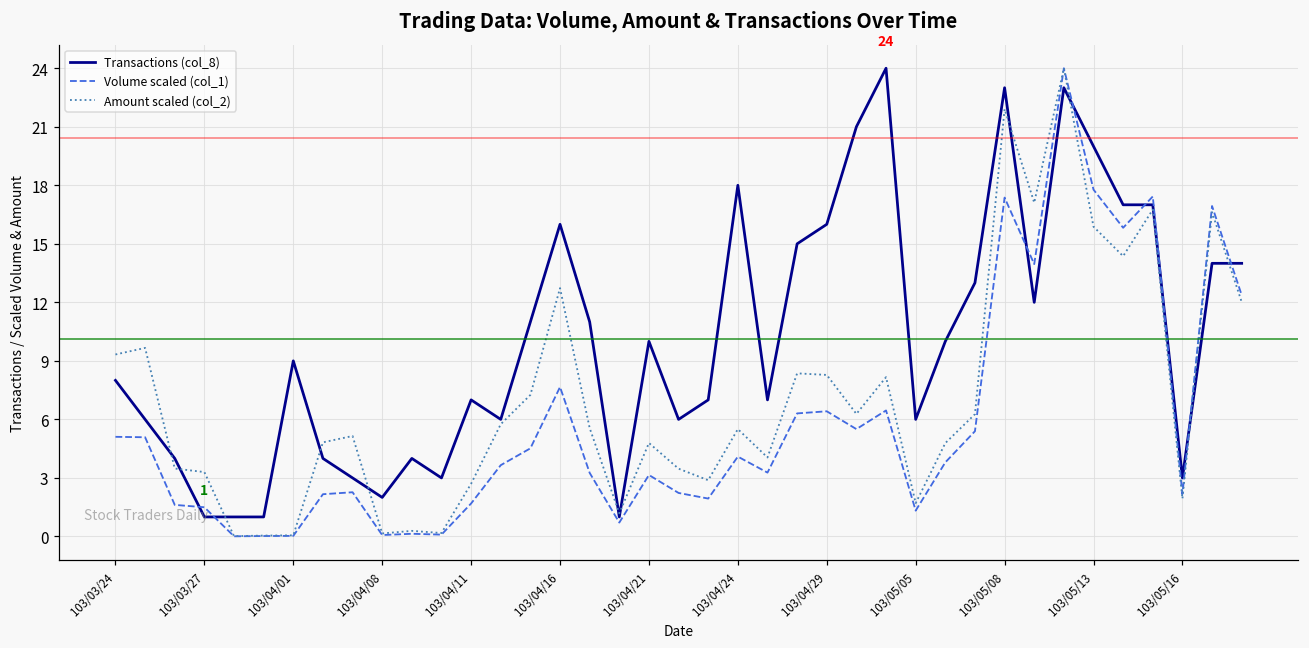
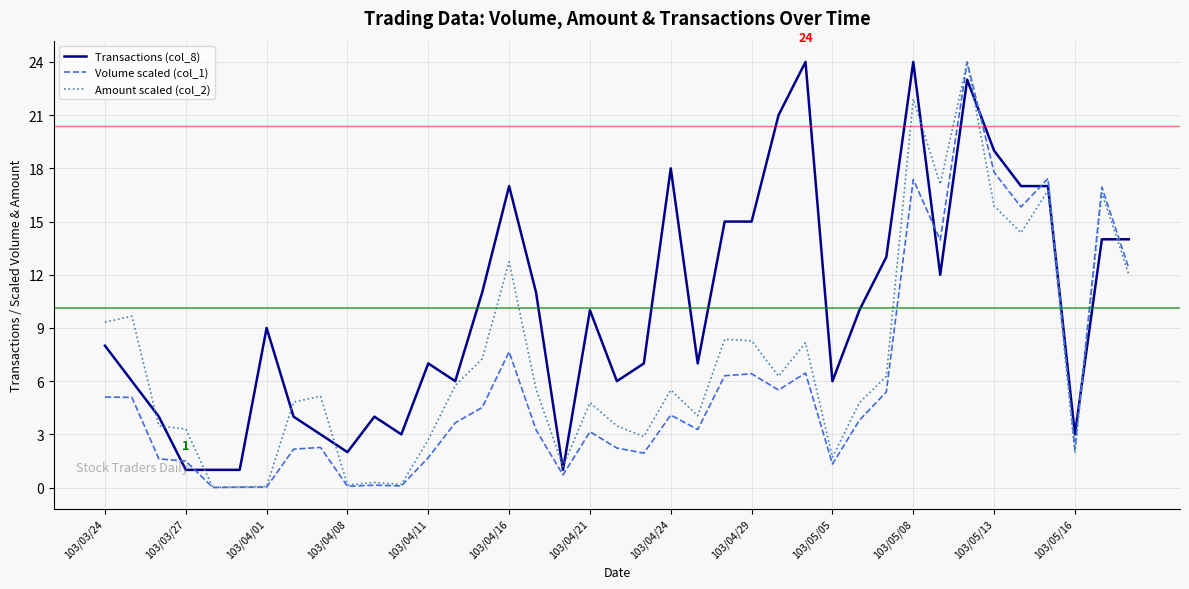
  {
    "Transactions (col_8)": {
      "103/03/24": 8,
      "103/04/01": 9,
      "103/04/08": 2,
      "103/04/11": 7,
-     "103/04/16": 16,
+     "103/04/16": 17,
      "103/04/21": 10,
      "103/04/24": 18,
-     "103/04/29": 16,
+     "103/04/29": 15,
      "103/05/05": 6,
-     "103/05/08": 23,
-     "103/05/13": 20,
+     "103/05/08": 24,
+     "103/05/13": 19,
      "103/05/16": 3
    }
  }
